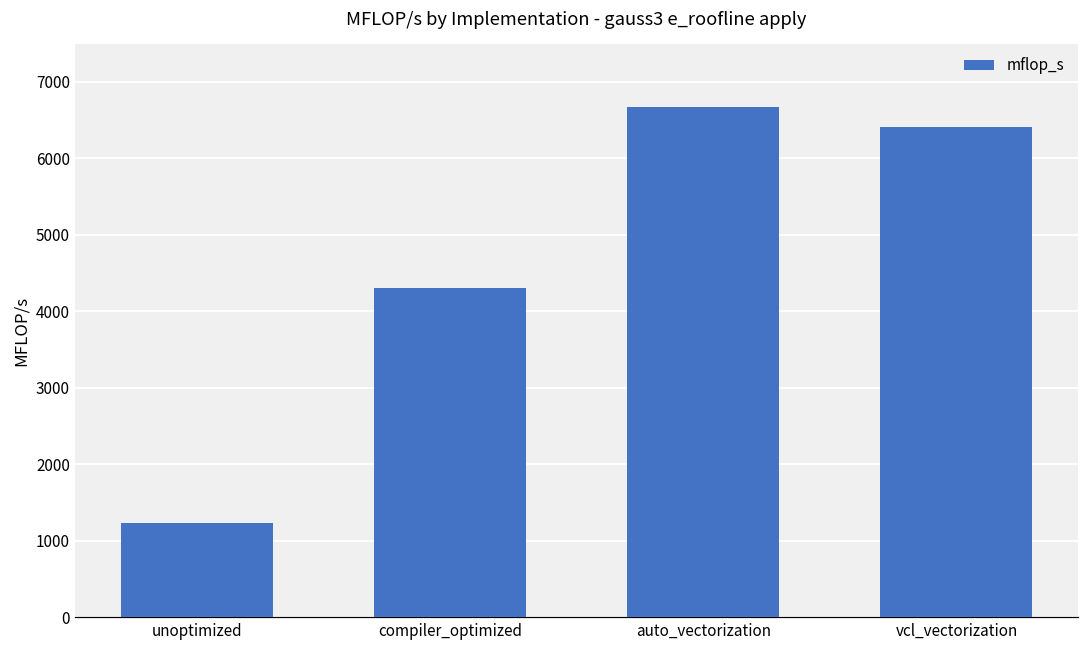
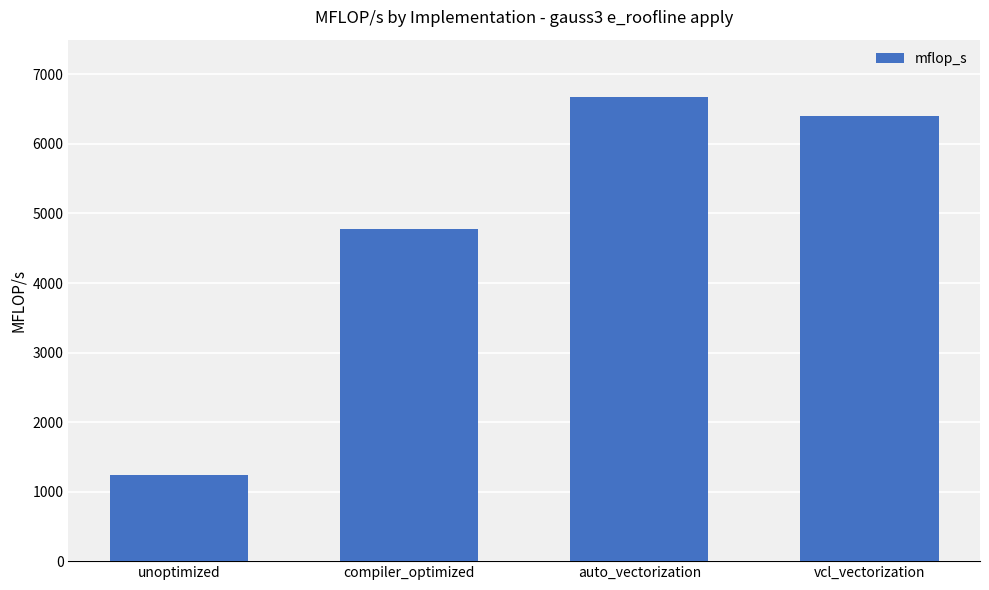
  {
    "unoptimized": 1200,
-   "compiler_optimized": 4300,
+   "compiler_optimized": 4800,
    "auto_vectorization": 6700,
    "vcl_vectorization": 6400
  }
